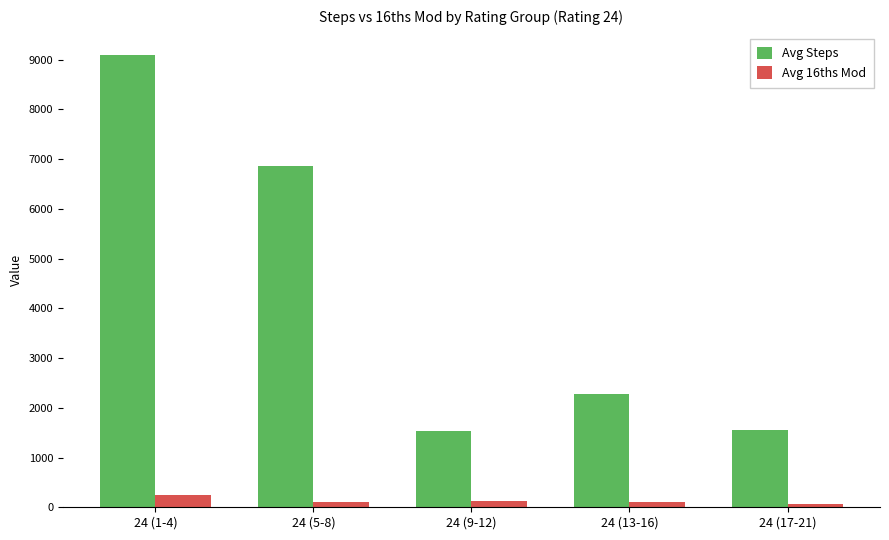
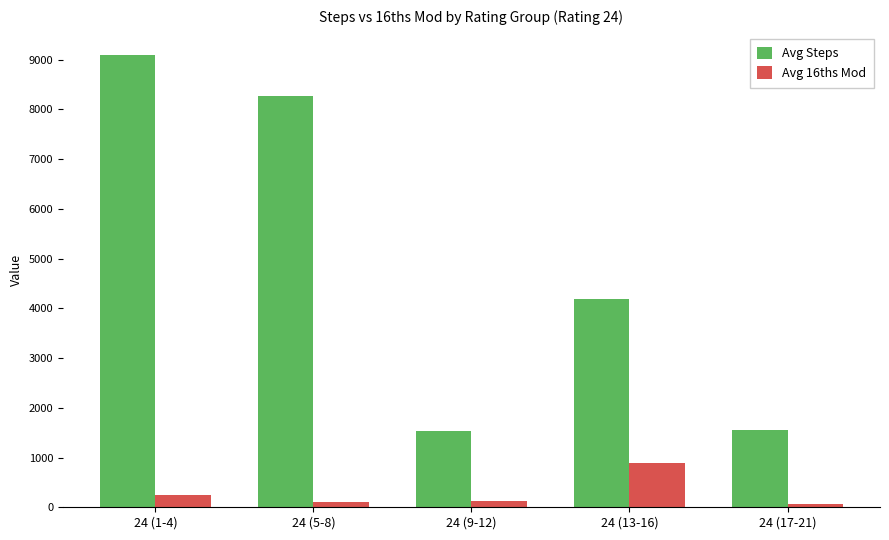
  {
    "Avg Steps": {
      "24 (1-4)": 9100,
-     "24 (5-8)": 6900,
+     "24 (5-8)": 8300,
      "24 (9-12)": 1500,
-     "24 (13-16)": 2300,
+     "24 (13-16)": 4200,
      "24 (17-21)": 1600
    },
    "Avg 16ths Mod": {
      "24 (1-4)": 300,
      "24 (5-8)": 100,
      "24 (9-12)": 100,
-     "24 (13-16)": 100,
+     "24 (13-16)": 900,
      "24 (17-21)": 100
    }
  }
